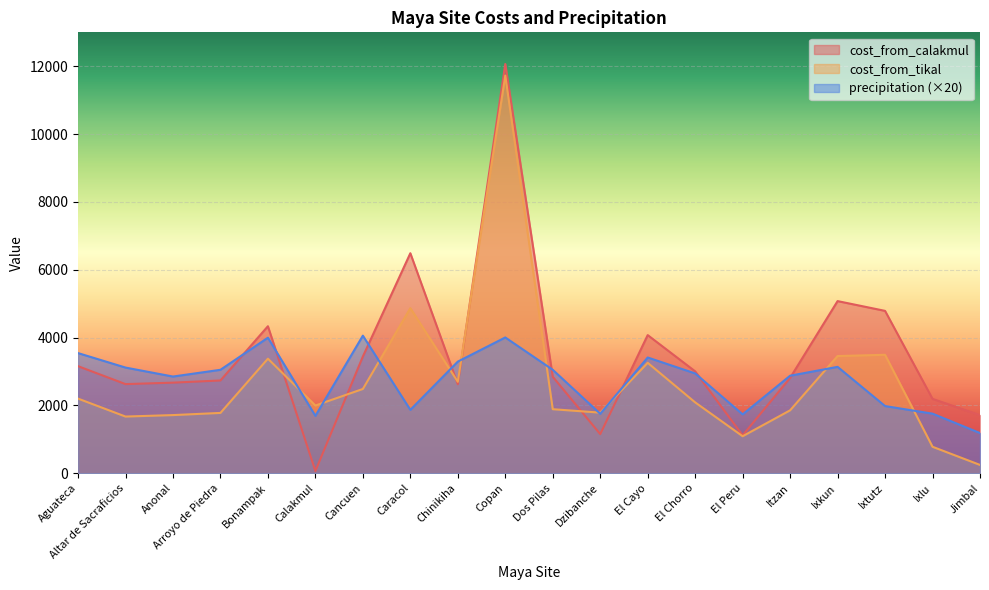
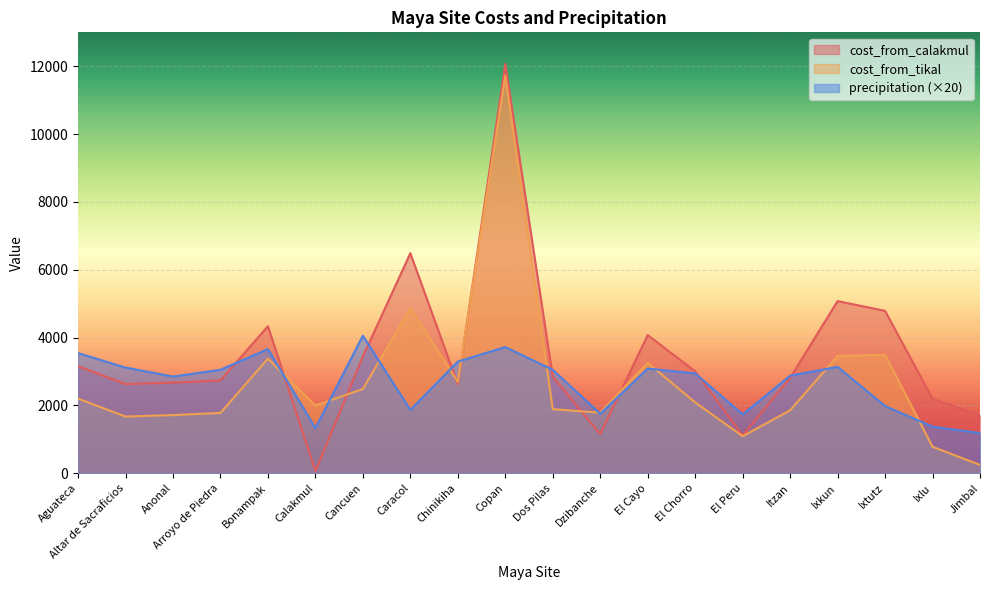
  {
    "precipitation (×20)": {
      "Aguateca": 3500,
      "Altar de Sacraficios": 3100,
      "Anonal": 2900,
      "Arroyo de Piedra": 3000,
-     "Bonampak": 4000,
-     "Calakmul": 1700,
+     "Bonampak": 3700,
+     "Calakmul": 1300,
      "Cancuen": 4100,
      "Caracol": 1900,
      "Chinikiha": 3300,
-     "Copan": 4000,
+     "Copan": 3700,
      "Dos Pilas": 3000,
-     "El Cayo": 3400,
+     "El Cayo": 3100,
      "El Peru": 1700,
      "Ixkun": 3100,
      "Ixtutz": 2000,
-     "Ixlu": 1800,
+     "Ixlu": 1400,
      "Jimbal": 1200
    }
  }
